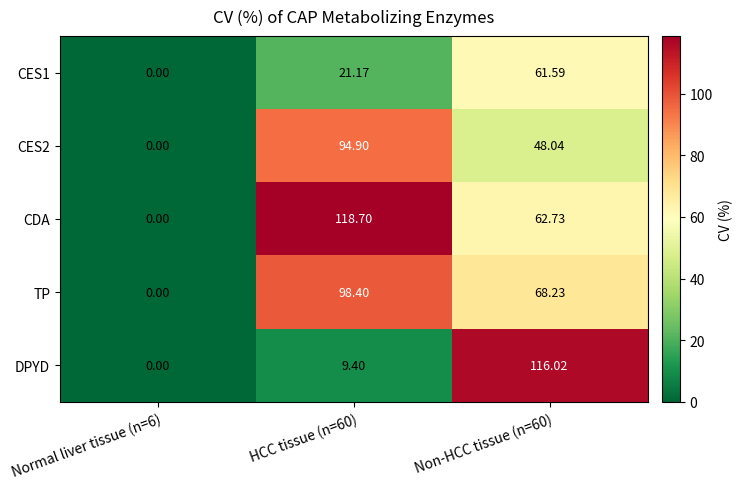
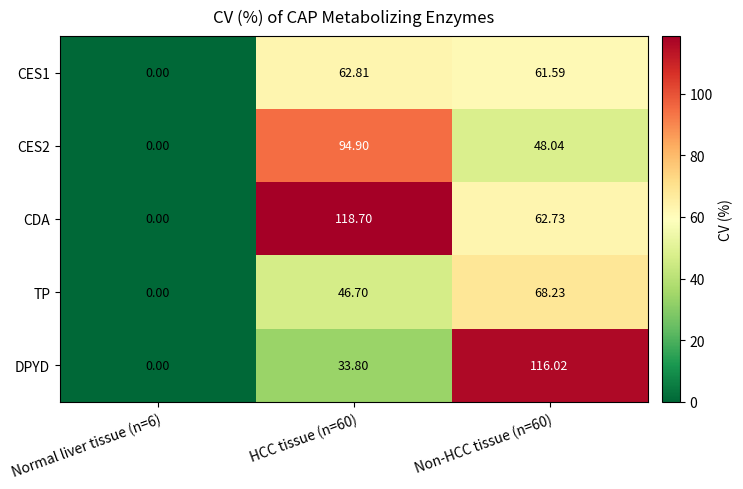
  {
    "CES1": {
      "Normal liver tissue (n=6)": 0.00,
-     "HCC tissue (n=60)": 21.17,
+     "HCC tissue (n=60)": 62.81,
      "Non-HCC tissue (n=60)": 61.59
    },
    "CES2": {
      "Normal liver tissue (n=6)": 0.00,
      "HCC tissue (n=60)": 94.90,
      "Non-HCC tissue (n=60)": 48.04
    },
    "CDA": {
      "Normal liver tissue (n=6)": 0.00,
      "HCC tissue (n=60)": 118.70,
      "Non-HCC tissue (n=60)": 62.73
    },
    "TP": {
      "Normal liver tissue (n=6)": 0.00,
-     "HCC tissue (n=60)": 98.40,
+     "HCC tissue (n=60)": 46.70,
      "Non-HCC tissue (n=60)": 68.23
    },
    "DPYD": {
      "Normal liver tissue (n=6)": 0.00,
-     "HCC tissue (n=60)": 9.40,
+     "HCC tissue (n=60)": 33.80,
      "Non-HCC tissue (n=60)": 116.02
    }
  }
